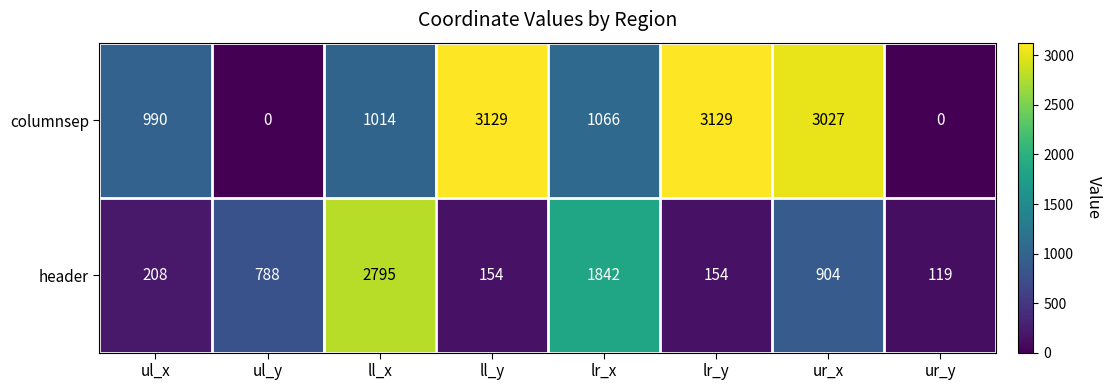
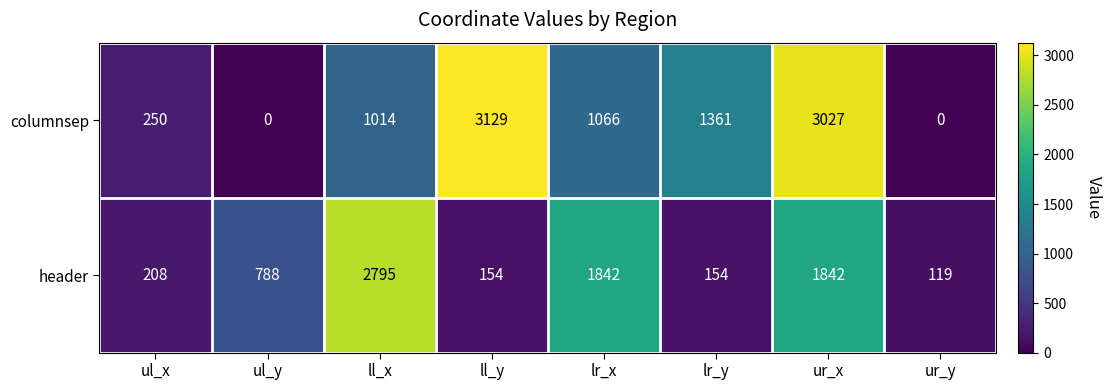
  {
    "columnsep": {
-     "ul_x": 990,
+     "ul_x": 250,
      "ul_y": 0,
      "ll_x": 1014,
      "ll_y": 3129,
      "lr_x": 1066,
-     "lr_y": 3129,
+     "lr_y": 1361,
      "ur_x": 3027,
      "ur_y": 0
    },
    "header": {
      "ul_x": 208,
      "ul_y": 788,
      "ll_x": 2795,
      "ll_y": 154,
      "lr_x": 1842,
      "lr_y": 154,
-     "ur_x": 904,
+     "ur_x": 1842,
      "ur_y": 119
    }
  }
